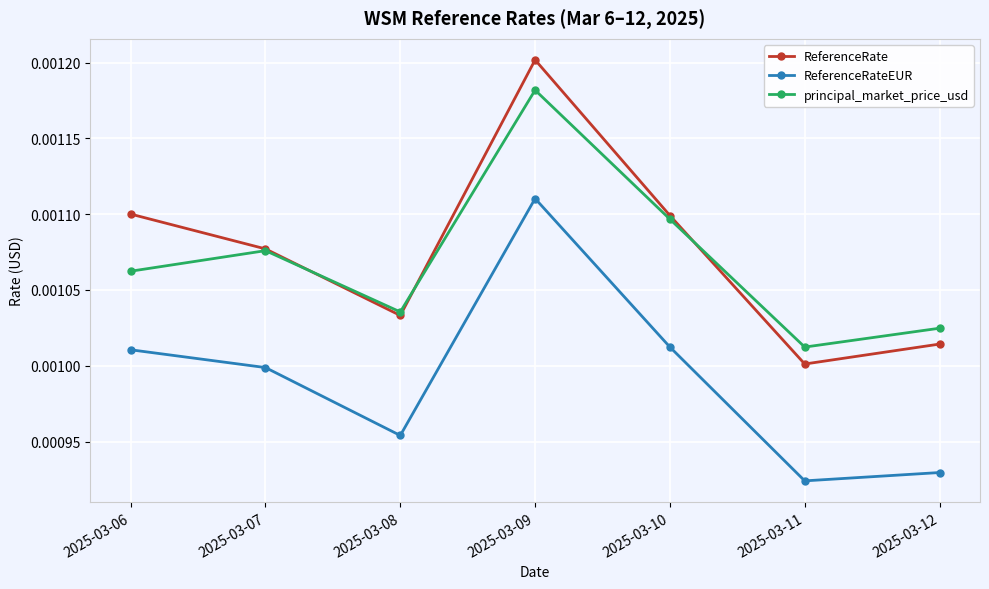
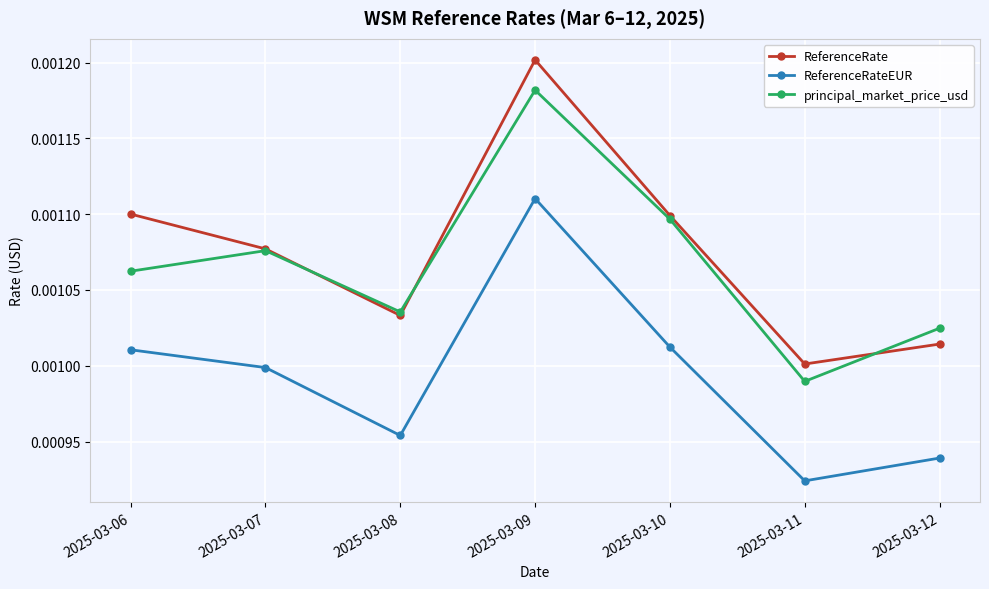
  {
    "ReferenceRate": {
      "2025-03-06": 0.001100,
      "2025-03-08": 0.001033,
      "2025-03-09": 0.001202,
      "2025-03-10": 0.001099,
      "2025-03-11": 0.001001,
      "2025-03-12": 0.001014
    },
    "ReferenceRateEUR": {
      "2025-03-06": 0.001011,
      "2025-03-07": 0.000999,
      "2025-03-08": 0.000954,
      "2025-03-09": 0.001110,
      "2025-03-10": 0.001012,
      "2025-03-11": 0.000924,
-     "2025-03-12": 0.000930
+     "2025-03-12": 0.000939
    },
    "principal_market_price_usd": {
      "2025-03-06": 0.001062,
      "2025-03-08": 0.001036,
      "2025-03-09": 0.001182,
      "2025-03-10": 0.001097,
-     "2025-03-11": 0.001012,
+     "2025-03-11": 0.000990,
      "2025-03-12": 0.001025
    }
  }
